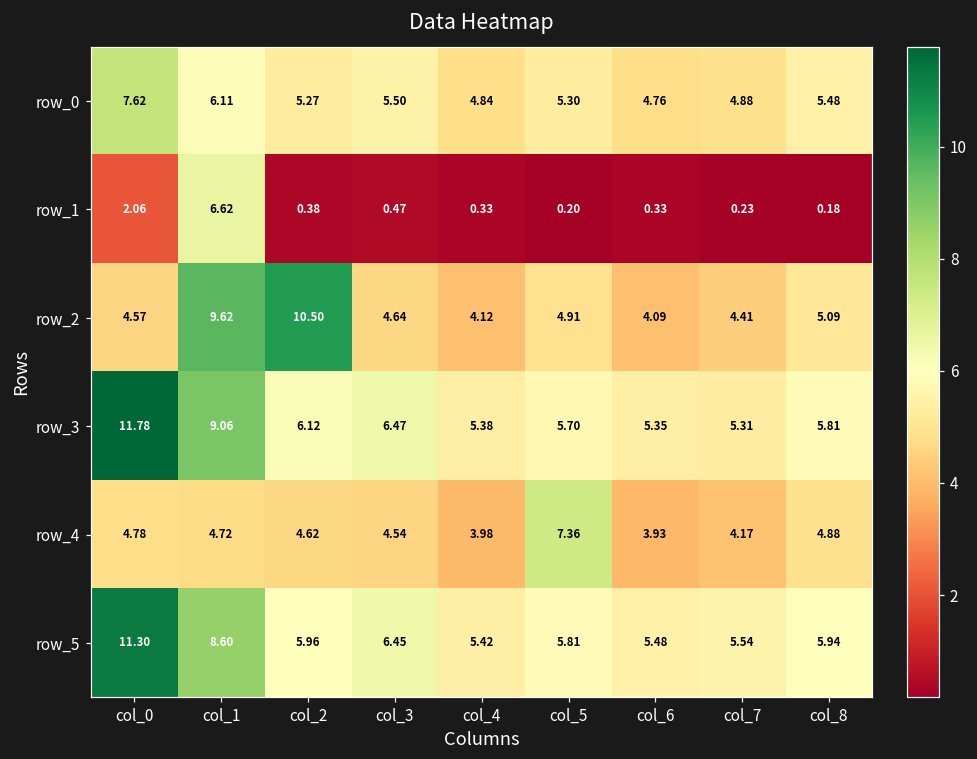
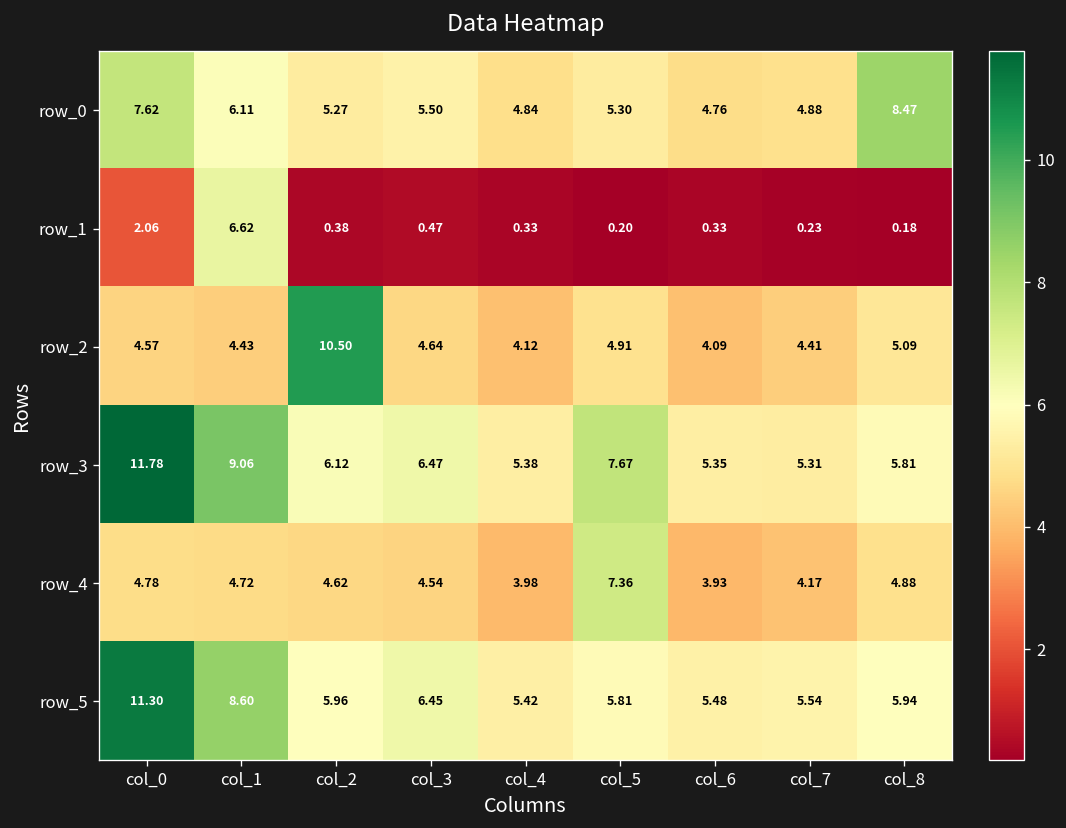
  {
    "row_0": {
      "col_0": 7.62,
      "col_1": 6.11,
      "col_2": 5.27,
      "col_3": 5.50,
      "col_4": 4.84,
      "col_5": 5.30,
      "col_6": 4.76,
      "col_7": 4.88,
-     "col_8": 5.48
+     "col_8": 8.47
    },
    "row_1": {
      "col_0": 2.06,
      "col_1": 6.62,
      "col_2": 0.38,
      "col_3": 0.47,
      "col_4": 0.33,
      "col_5": 0.20,
      "col_6": 0.33,
      "col_7": 0.23,
      "col_8": 0.18
    },
    "row_2": {
      "col_0": 4.57,
-     "col_1": 9.62,
+     "col_1": 4.43,
      "col_2": 10.50,
      "col_3": 4.64,
      "col_4": 4.12,
      "col_5": 4.91,
      "col_6": 4.09,
      "col_7": 4.41,
      "col_8": 5.09
    },
    "row_3": {
      "col_0": 11.78,
      "col_1": 9.06,
      "col_2": 6.12,
      "col_3": 6.47,
      "col_4": 5.38,
-     "col_5": 5.70,
+     "col_5": 7.67,
      "col_6": 5.35,
      "col_7": 5.31,
      "col_8": 5.81
    },
    "row_4": {
      "col_0": 4.78,
      "col_1": 4.72,
      "col_2": 4.62,
      "col_3": 4.54,
      "col_4": 3.98,
      "col_5": 7.36,
      "col_6": 3.93,
      "col_7": 4.17,
      "col_8": 4.88
    },
    "row_5": {
      "col_0": 11.30,
      "col_1": 8.60,
      "col_2": 5.96,
      "col_3": 6.45,
      "col_4": 5.42,
      "col_5": 5.81,
      "col_6": 5.48,
      "col_7": 5.54,
      "col_8": 5.94
    }
  }
